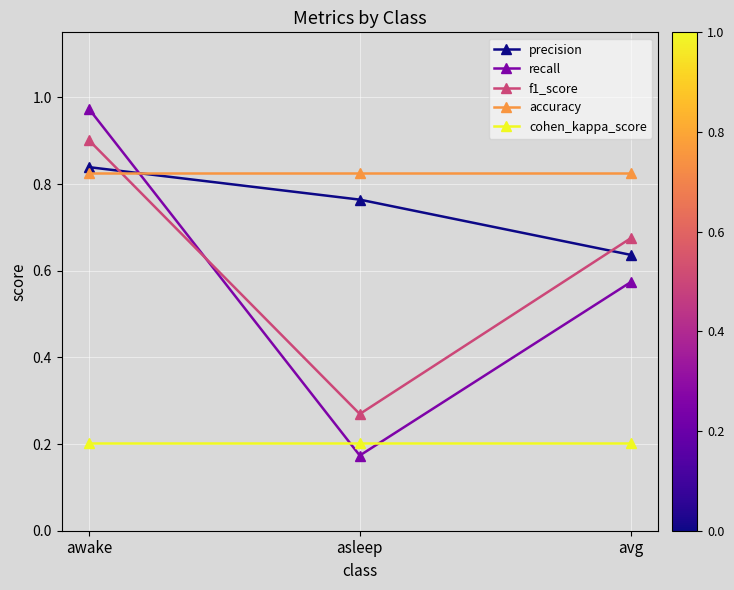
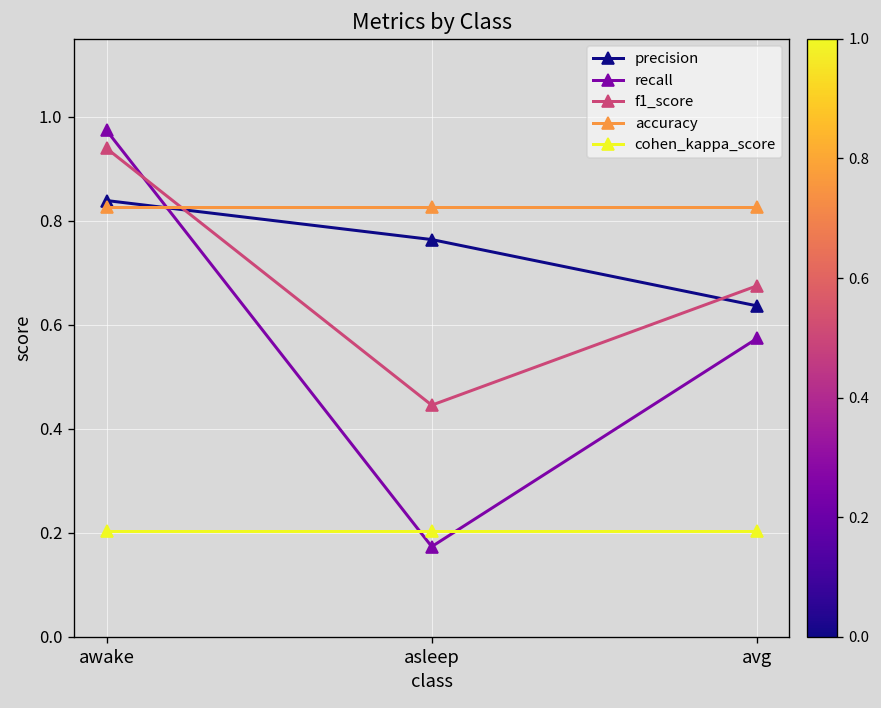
  {
    "precision": {
      "awake": 0.84,
      "asleep": 0.76,
      "avg": 0.64
    },
    "recall": {
      "awake": 0.97,
      "asleep": 0.17,
      "avg": 0.57
    },
    "f1_score": {
-     "awake": 0.90,
-     "asleep": 0.27,
+     "awake": 0.94,
+     "asleep": 0.45,
      "avg": 0.68
    },
    "accuracy": {
      "awake": 0.83,
      "asleep": 0.83,
      "avg": 0.83
    },
    "cohen_kappa_score": {
      "awake": 0.20,
      "asleep": 0.20,
      "avg": 0.20
    }
  }
